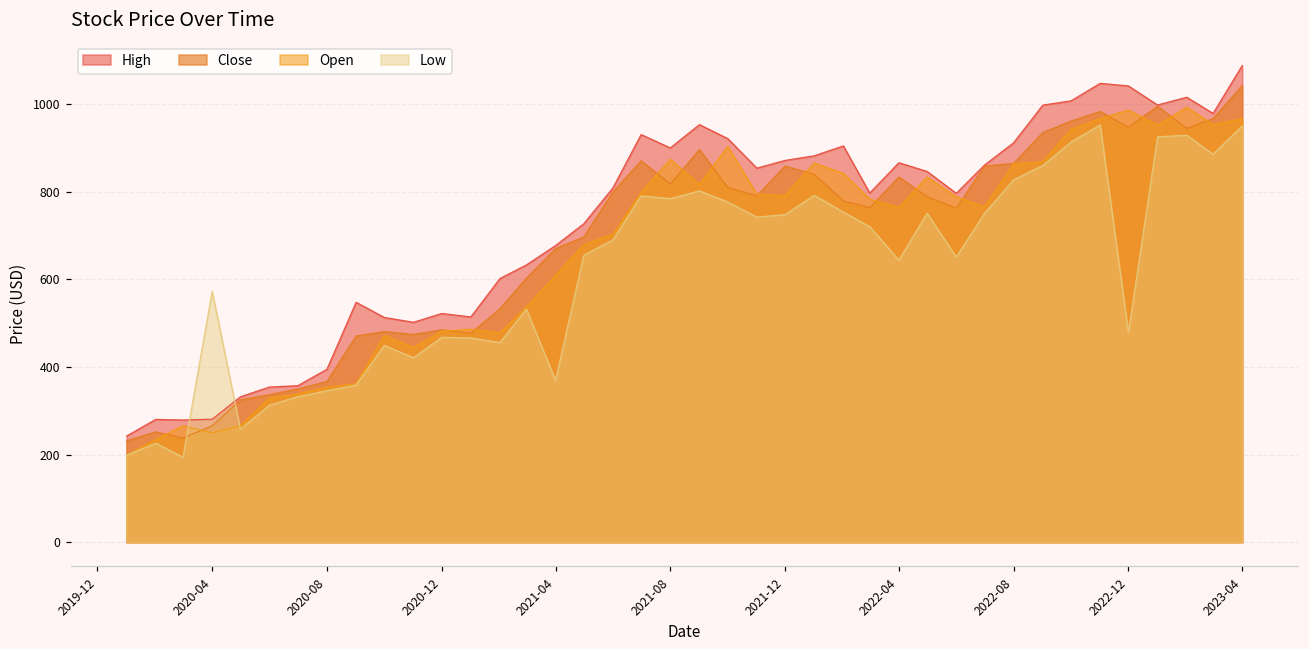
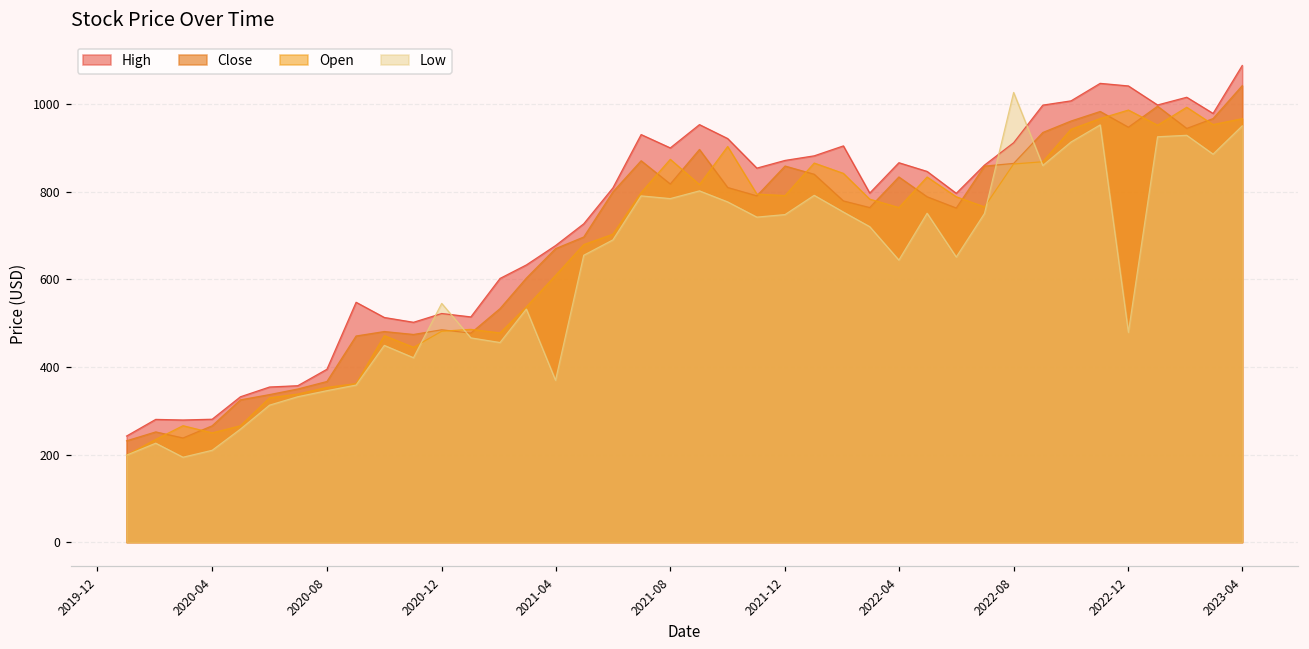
  {
    "Low": {
-     "2020-04": 570,
+     "2020-04": 210,
      "2020-08": 350,
-     "2020-12": 470,
+     "2020-12": 540,
      "2021-04": 370,
      "2021-08": 780,
      "2021-12": 750,
      "2022-04": 640,
-     "2022-08": 830,
+     "2022-08": 1030,
      "2022-12": 480,
      "2023-04": 950
    }
  }
